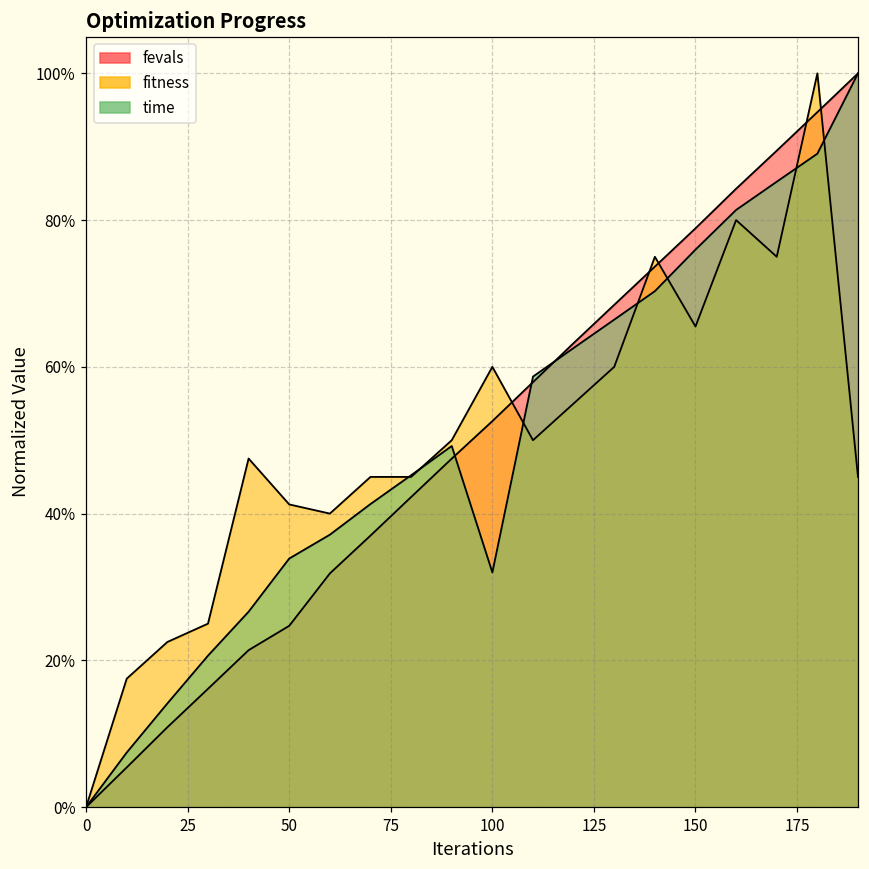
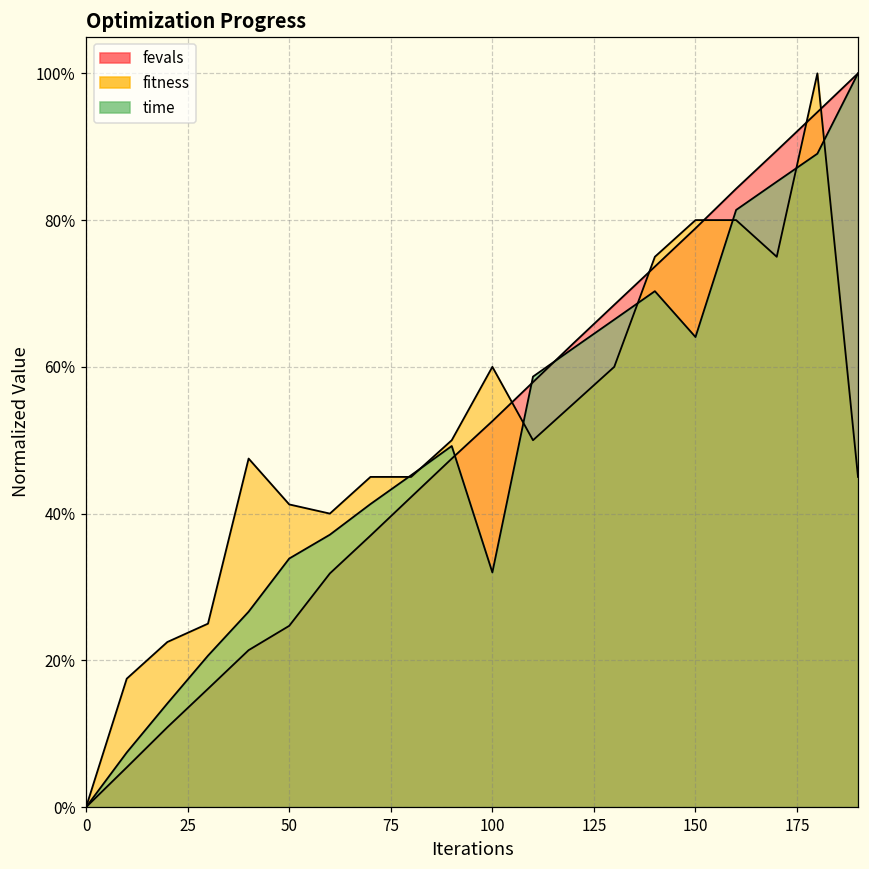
  {
    "fevals": {
      "50": "25%",
      "100": "53%",
      "150": "79%"
    },
    "fitness": {
      "50": "41%",
      "100": "60%",
-     "150": "66%"
+     "150": "80%"
    },
    "time": {
      "50": "34%",
      "100": "32%",
-     "150": "76%"
+     "150": "64%"
    }
  }
